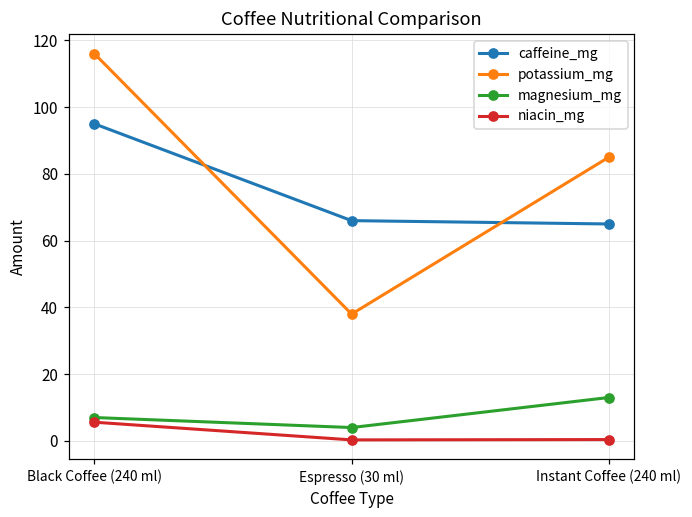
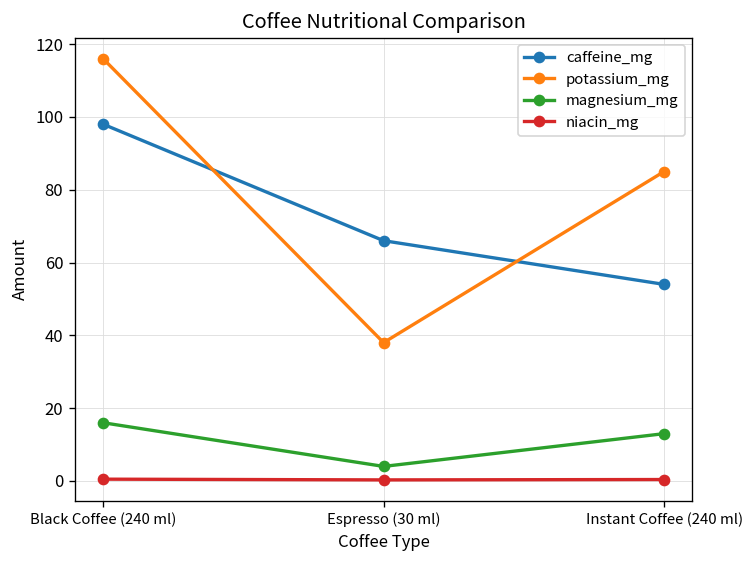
  {
    "caffeine_mg": {
-     "Black Coffee (240 ml)": 95,
+     "Black Coffee (240 ml)": 98,
      "Espresso (30 ml)": 66,
-     "Instant Coffee (240 ml)": 65
+     "Instant Coffee (240 ml)": 54
    },
    "potassium_mg": {
      "Black Coffee (240 ml)": 116,
      "Espresso (30 ml)": 38,
      "Instant Coffee (240 ml)": 85
    },
    "magnesium_mg": {
-     "Black Coffee (240 ml)": 7,
+     "Black Coffee (240 ml)": 16,
      "Espresso (30 ml)": 4,
      "Instant Coffee (240 ml)": 13
    },
    "niacin_mg": {
-     "Black Coffee (240 ml)": 6,
+     "Black Coffee (240 ml)": 1,
      "Espresso (30 ml)": 0,
      "Instant Coffee (240 ml)": 0
    }
  }
